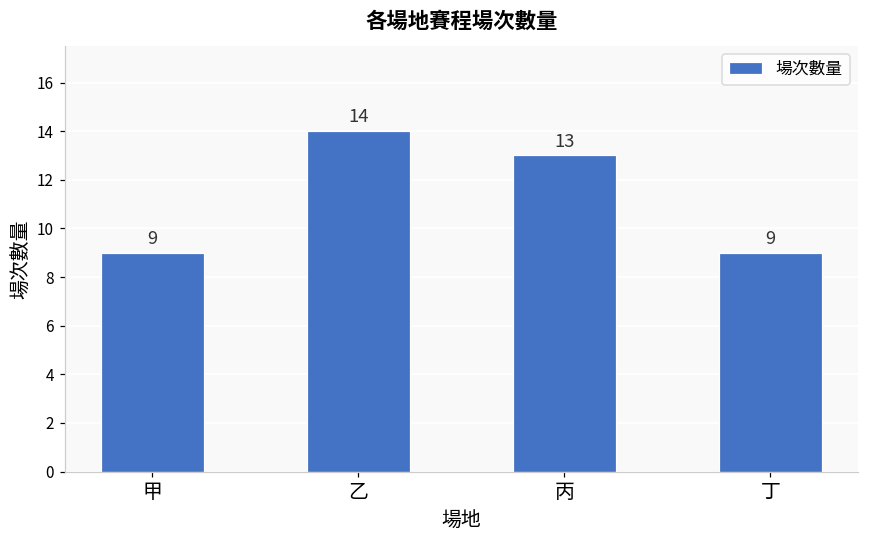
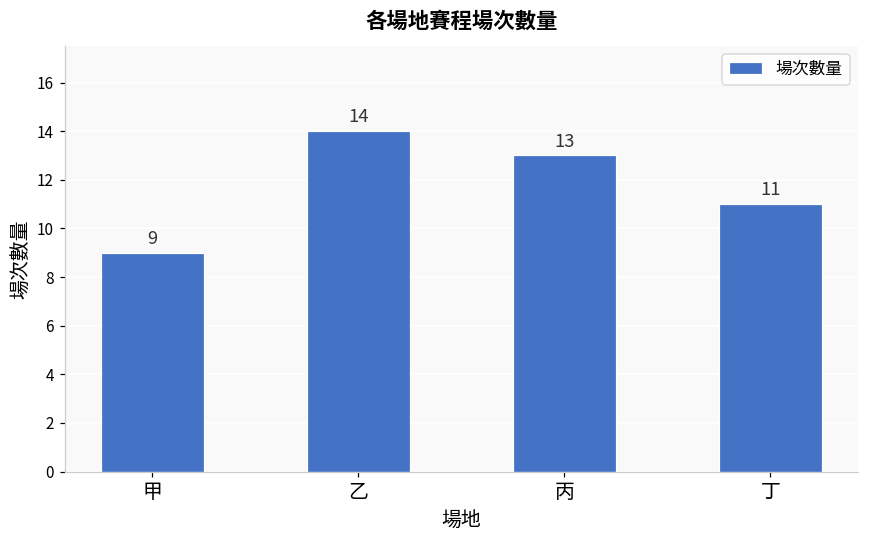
  {
    "甲": 9,
    "乙": 14,
    "丙": 13,
-   "丁": 9
+   "丁": 11
  }
